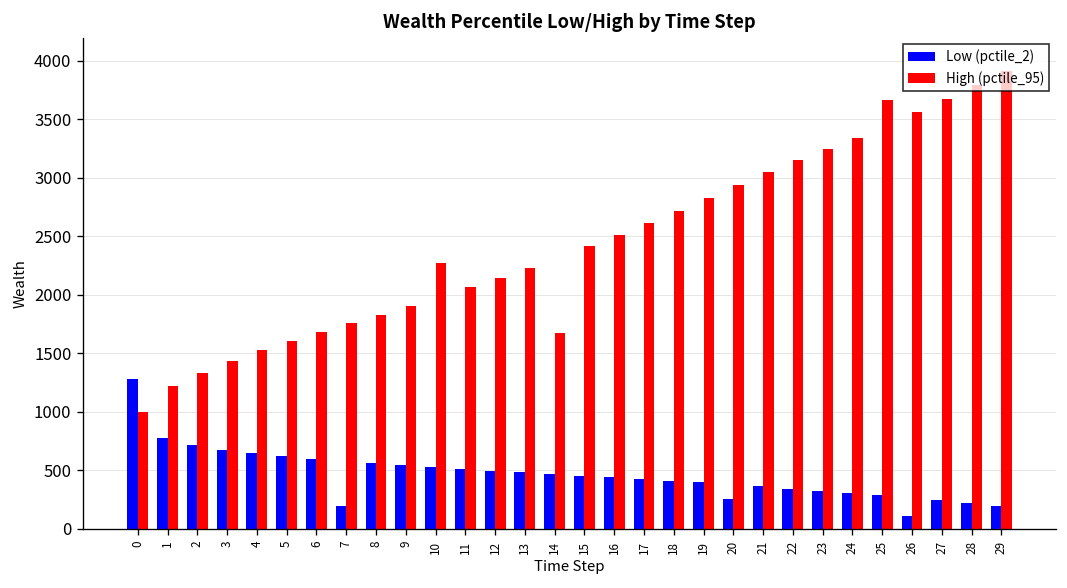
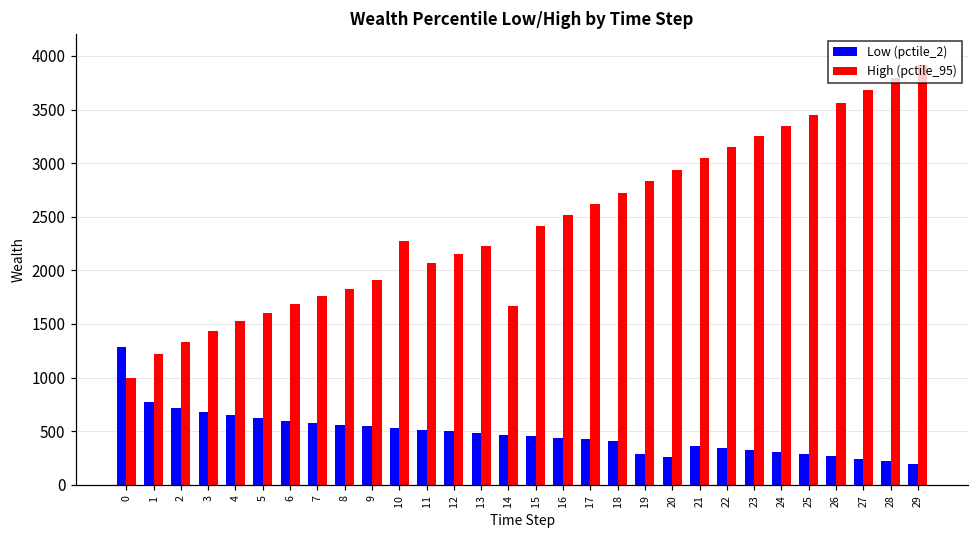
  {
    "Low (pctile_2)": {
      "0": 1300,
      "1": 800,
      "2": 700,
      "3": 700,
      "4": 600,
      "5": 600,
      "6": 600,
-     "7": 200,
+     "7": 600,
      "8": 600,
      "9": 500,
      "10": 500,
      "11": 500,
      "12": 500,
      "13": 500,
      "14": 500,
      "15": 500,
      "16": 400,
      "17": 400,
      "18": 400,
-     "19": 400,
+     "19": 300,
      "20": 300,
      "21": 400,
      "22": 300,
      "23": 300,
      "24": 300,
      "25": 300,
-     "26": 100,
+     "26": 300,
      "27": 200,
      "28": 200,
      "29": 200
    },
    "High (pctile_95)": {
      "0": 1000,
      "1": 1200,
      "2": 1300,
      "3": 1400,
      "4": 1500,
      "5": 1600,
      "6": 1700,
      "7": 1800,
      "8": 1800,
      "9": 1900,
      "10": 2300,
      "11": 2100,
      "12": 2100,
      "13": 2200,
      "14": 1700,
      "15": 2400,
      "16": 2500,
      "17": 2600,
      "18": 2700,
      "19": 2800,
      "20": 2900,
      "21": 3000,
      "22": 3200,
      "23": 3300,
      "24": 3300,
-     "25": 3700,
+     "25": 3500,
      "26": 3600,
      "27": 3700
    }
  }
